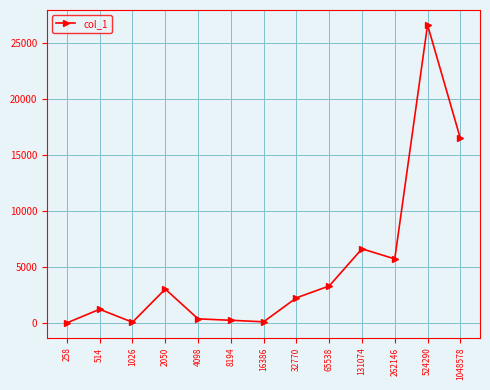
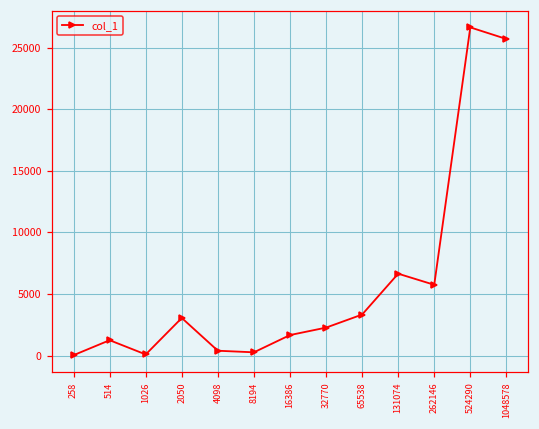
  {
    "258": 0,
    "514": 1200,
    "1026": 100,
    "2050": 3100,
    "4098": 400,
    "8194": 300,
-   "16386": 100,
+   "16386": 1700,
    "32770": 2300,
    "65538": 3300,
    "131074": 6600,
    "262146": 5700,
    "524290": 26600,
-   "1048578": 16500
+   "1048578": 25700
  }
